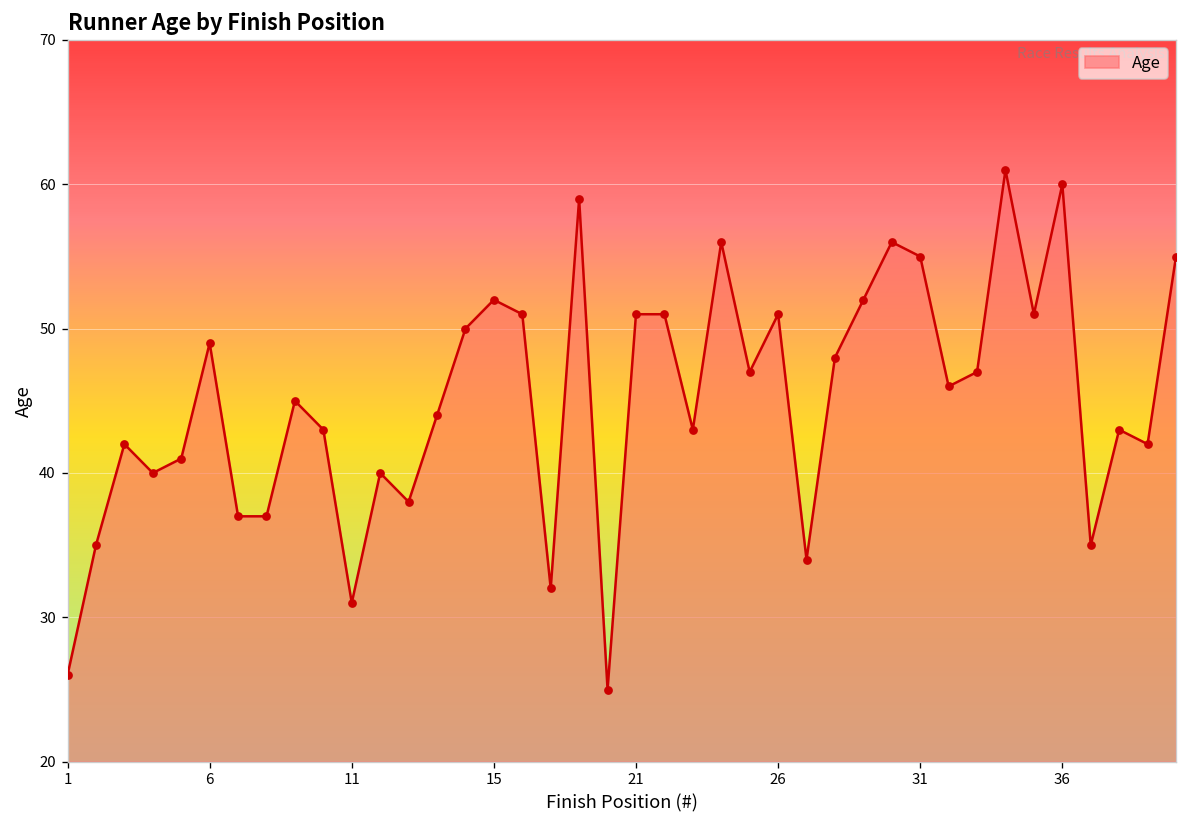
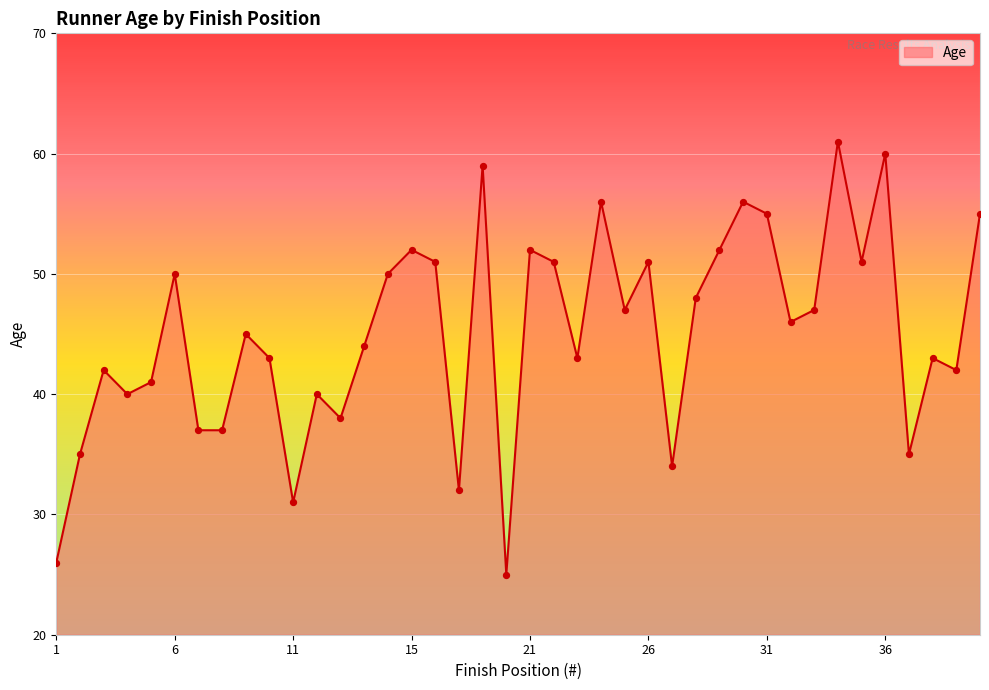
  {
    "1": 26,
-   "6": 49,
+   "6": 50,
    "11": 31,
-   "21": 51,
+   "21": 52,
    "26": 51,
    "31": 55,
    "36": 60
  }
